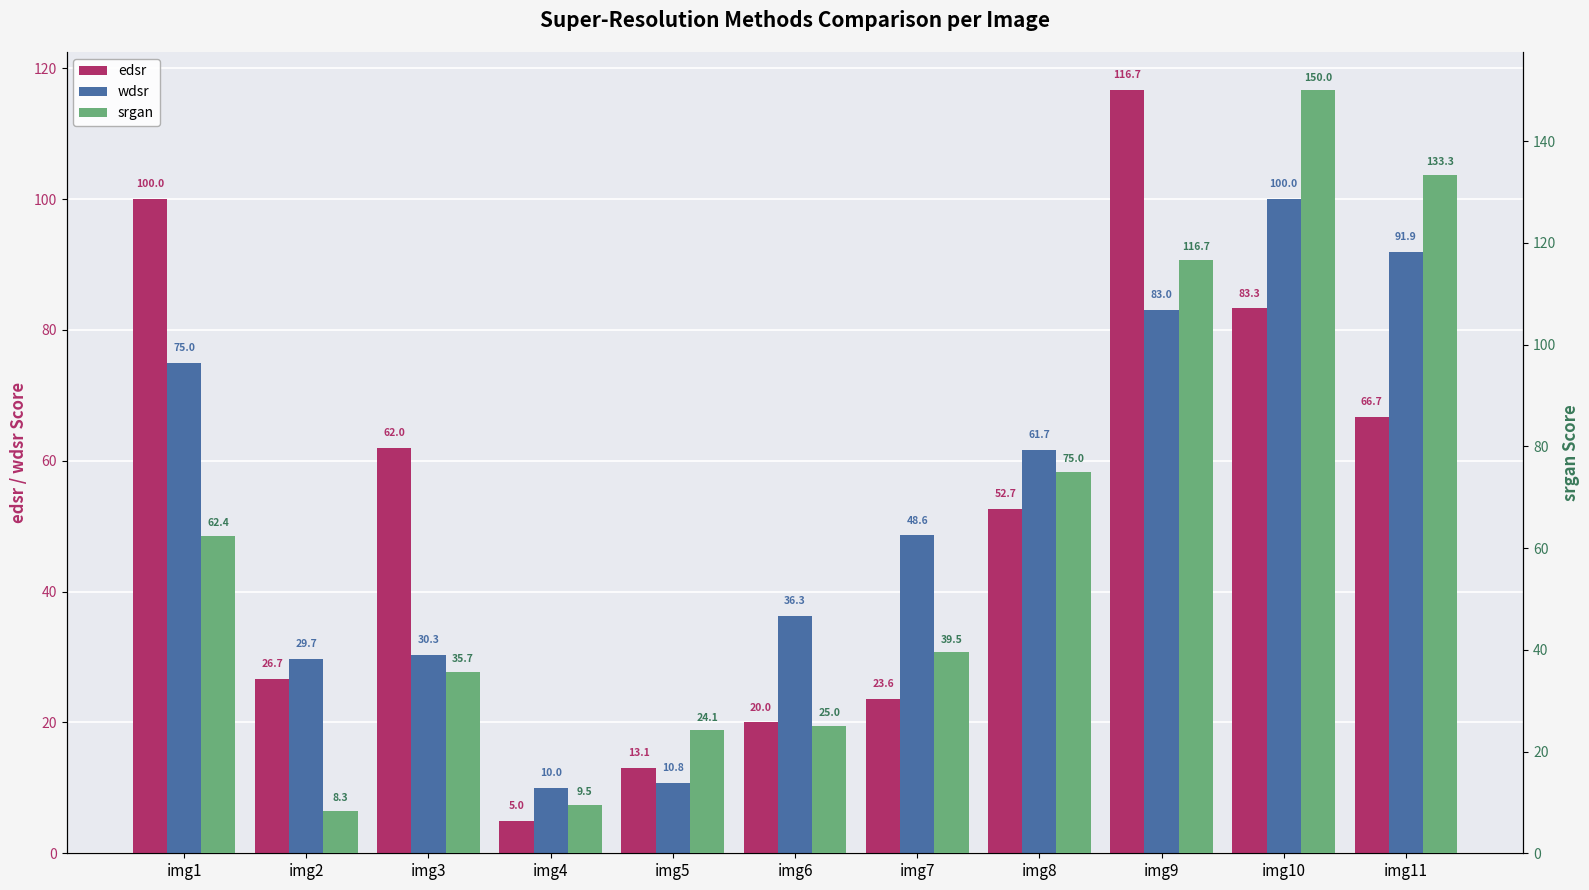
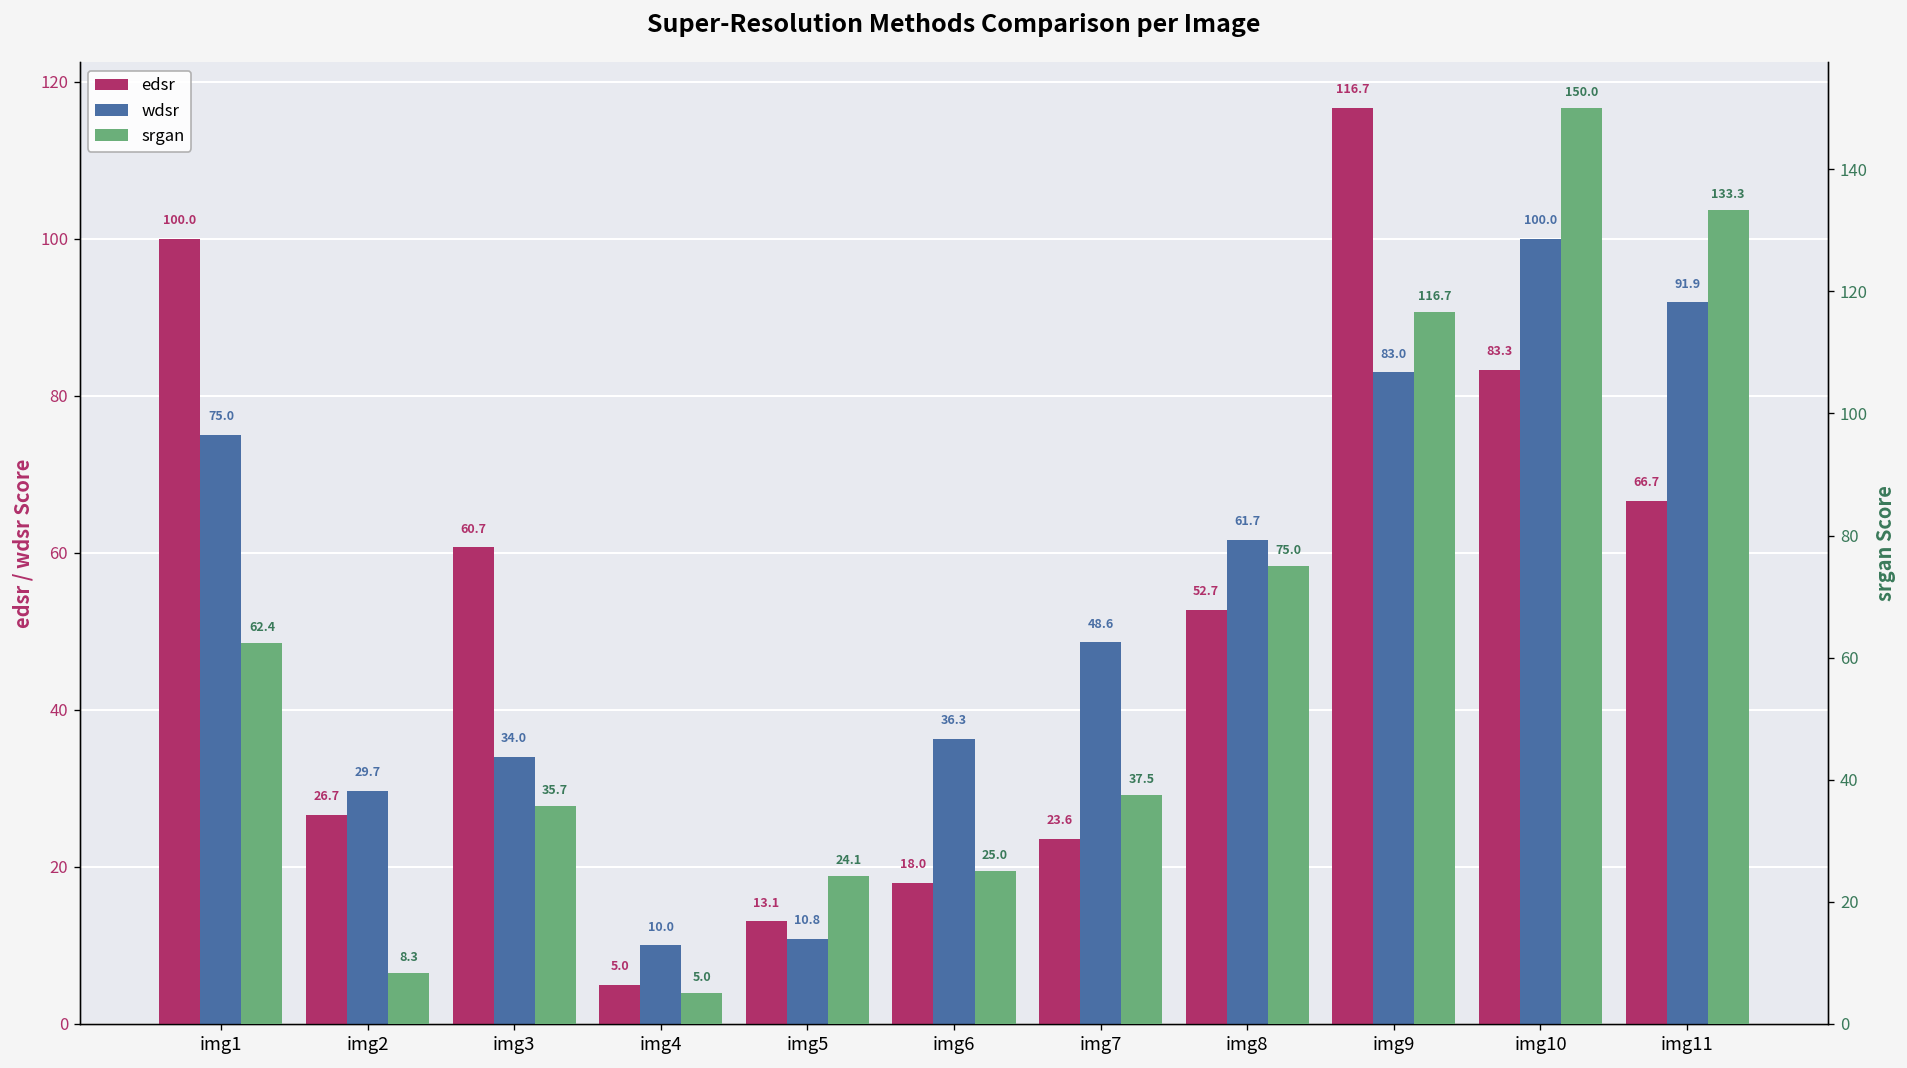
  {
    "edsr": {
      "img1": 100.0,
      "img2": 26.7,
-     "img3": 62.0,
+     "img3": 60.7,
      "img4": 5.0,
      "img5": 13.1,
-     "img6": 20.0,
+     "img6": 18.0,
      "img7": 23.6,
      "img8": 52.7,
      "img9": 116.7,
      "img10": 83.3,
      "img11": 66.7
    },
    "wdsr": {
      "img1": 75.0,
      "img2": 29.7,
-     "img3": 30.3,
+     "img3": 34.0,
      "img4": 10.0,
      "img5": 10.8,
      "img6": 36.3,
      "img7": 48.6,
      "img8": 61.7,
      "img9": 83.0,
      "img10": 100.0,
      "img11": 91.9
    },
    "srgan": {
      "img1": 62.4,
      "img2": 8.3,
      "img3": 35.7,
-     "img4": 9.5,
+     "img4": 5.0,
      "img5": 24.1,
      "img6": 25.0,
-     "img7": 39.5,
+     "img7": 37.5,
      "img8": 75.0,
      "img9": 116.7,
      "img10": 150.0,
      "img11": 133.3
    }
  }
